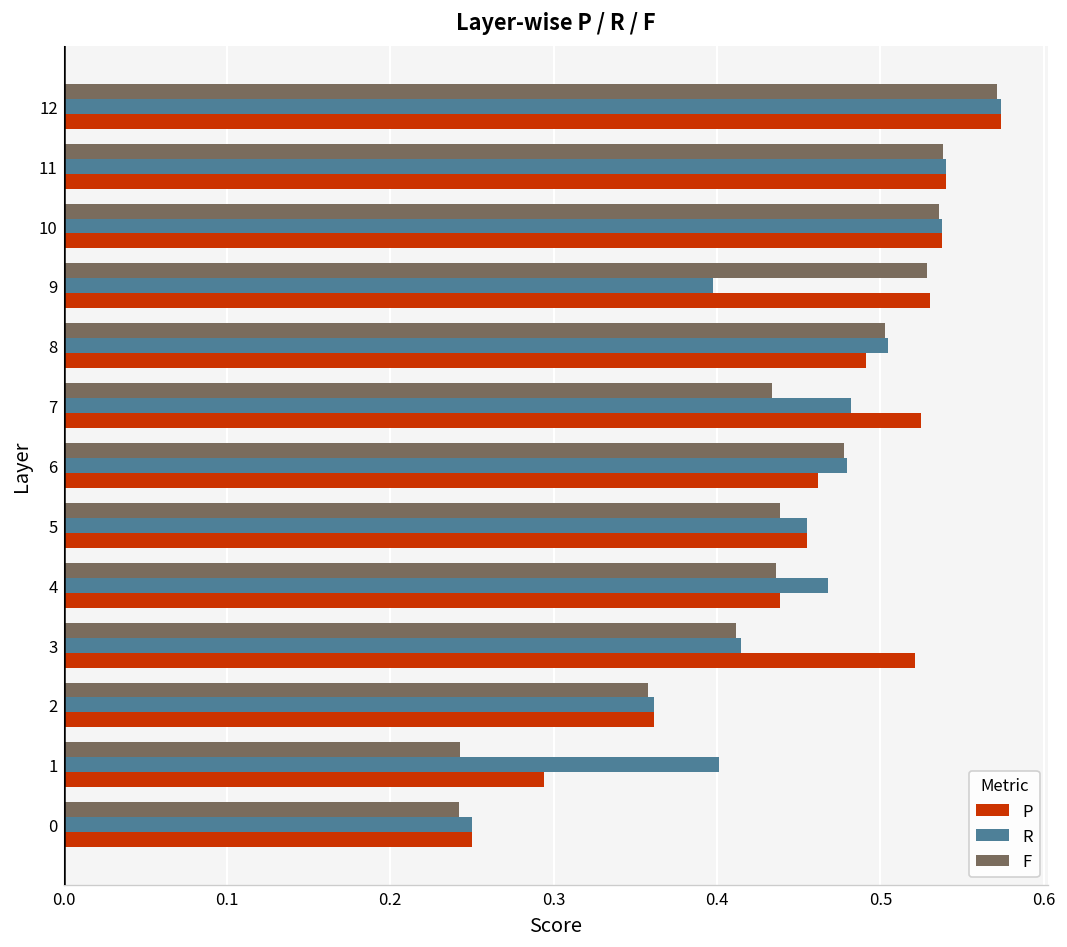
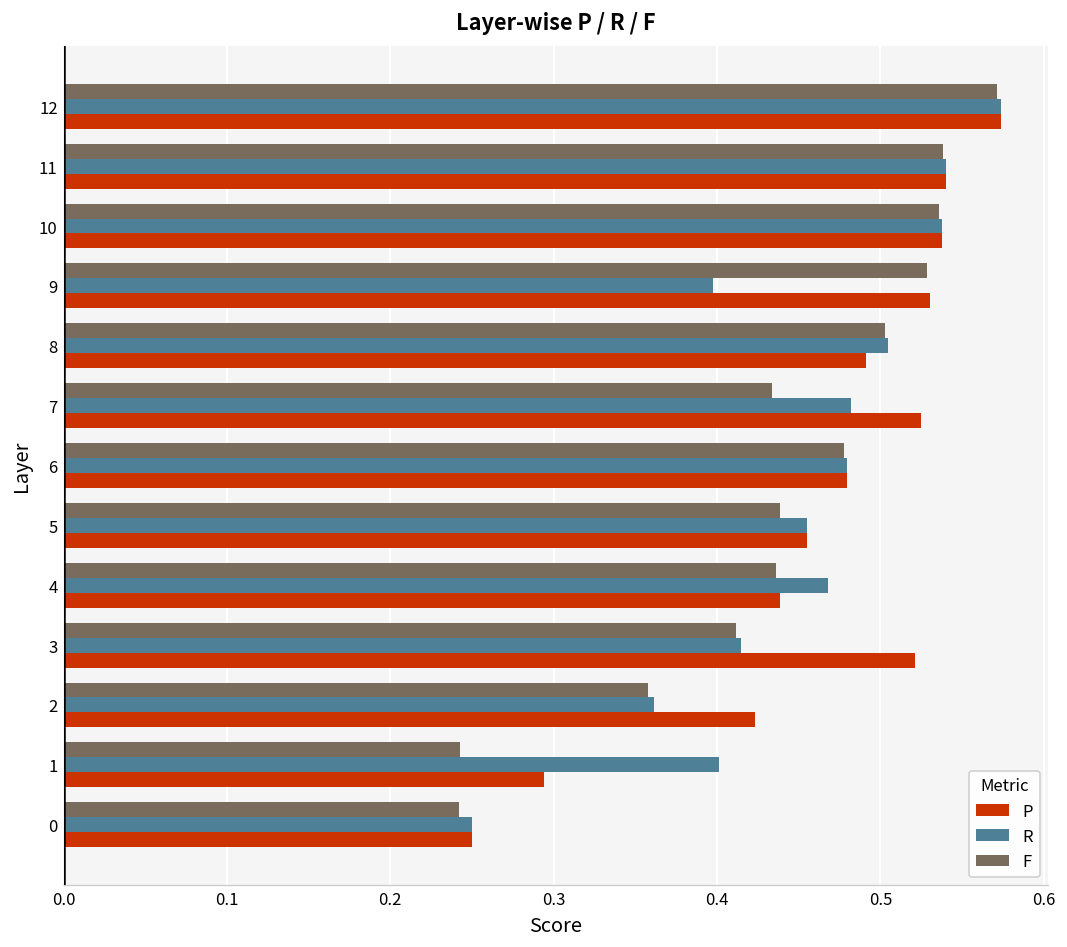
  {
    "P": {
      "12": 0.574,
      "11": 0.540,
      "10": 0.538,
      "9": 0.530,
      "8": 0.491,
      "7": 0.525,
-     "6": 0.462,
+     "6": 0.480,
      "5": 0.455,
      "4": 0.439,
      "3": 0.521,
-     "2": 0.361,
+     "2": 0.423,
      "1": 0.294,
      "0": 0.250
    },
    "R": {
      "12": 0.574,
      "11": 0.540,
      "10": 0.538,
      "9": 0.398,
      "8": 0.504,
      "7": 0.482,
      "6": 0.480,
      "5": 0.455,
      "4": 0.468,
      "3": 0.415,
      "2": 0.361,
      "1": 0.401,
      "0": 0.250
    },
    "F": {
      "12": 0.572,
      "11": 0.538,
      "10": 0.536,
      "9": 0.529,
      "8": 0.503,
      "7": 0.434,
      "6": 0.478,
      "5": 0.438,
      "4": 0.436,
      "3": 0.411,
      "2": 0.358,
      "1": 0.243,
      "0": 0.242
    }
  }
